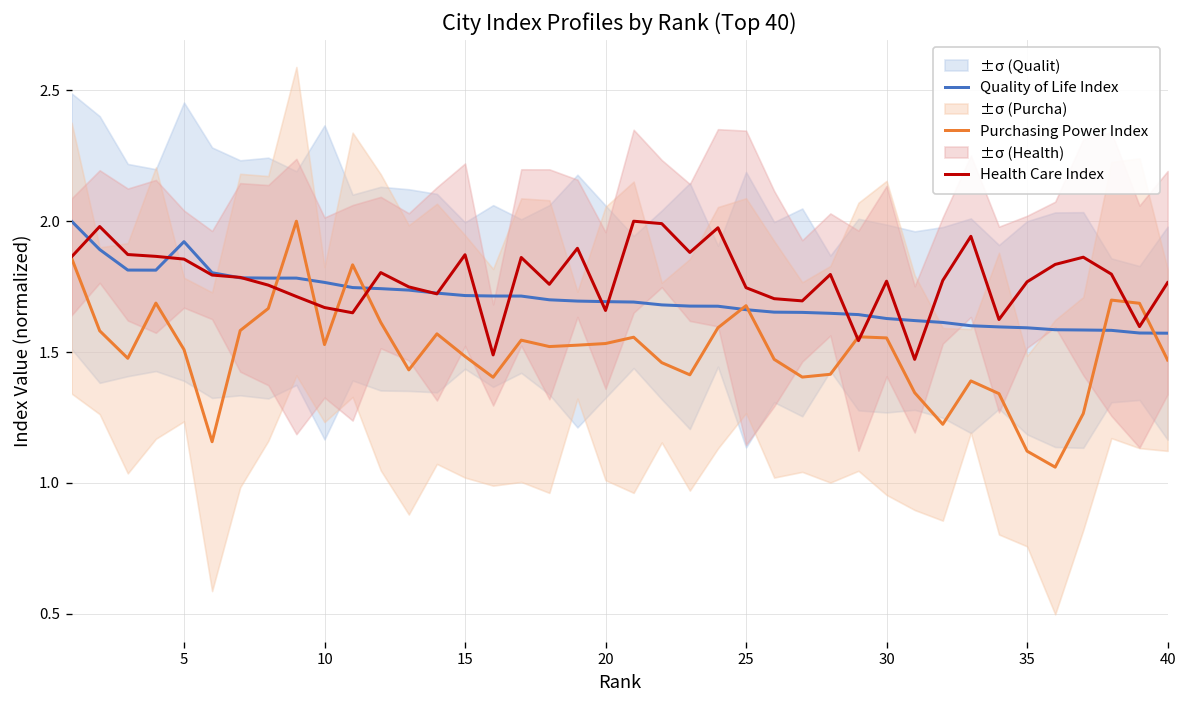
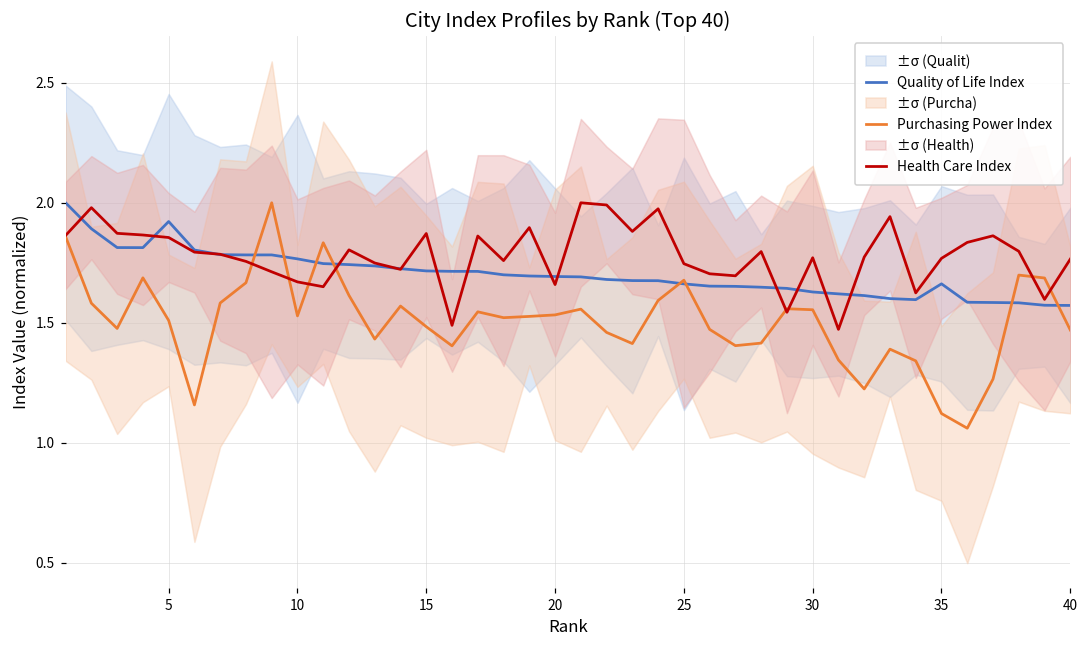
  {
    "Quality of Life Index": {
      "5": 1.92,
      "10": 1.77,
      "15": 1.72,
      "20": 1.69,
      "25": 1.66,
      "30": 1.63,
-     "35": 1.59,
+     "35": 1.66,
      "40": 1.57
    },
    "Purchasing Power Index": {
      "5": 1.51,
      "10": 1.53,
      "15": 1.48,
      "20": 1.53,
      "25": 1.68,
      "30": 1.55,
      "35": 1.12,
      "40": 1.47
    },
    "Health Care Index": {
      "5": 1.86,
      "10": 1.67,
      "15": 1.87,
      "20": 1.66,
      "25": 1.75,
      "30": 1.77,
      "35": 1.77,
      "40": 1.77
    }
  }
